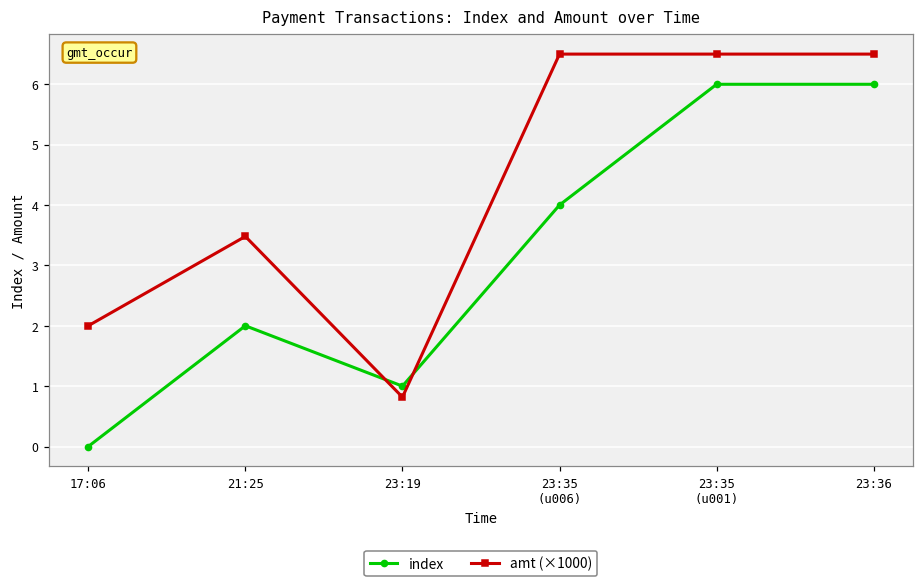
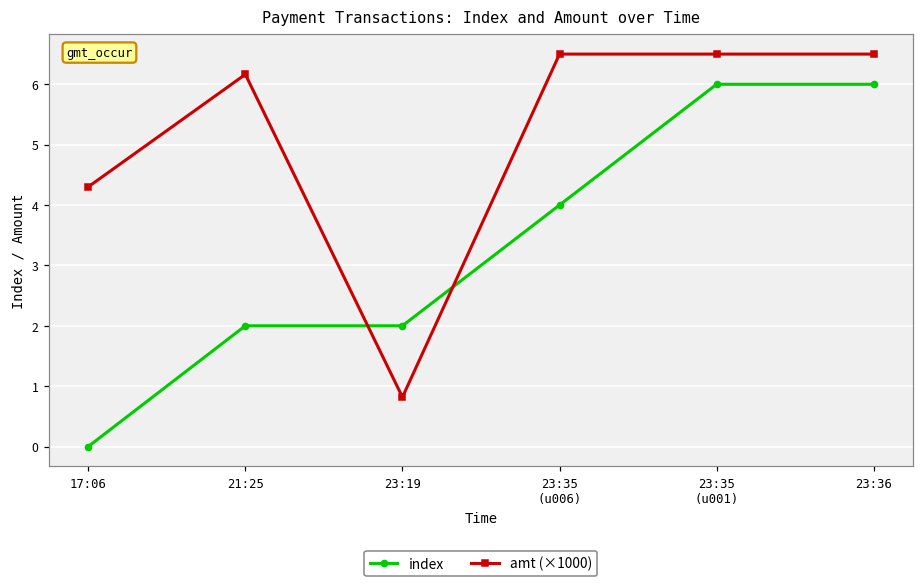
  {
    "index": {
      "17:06": 0,
      "21:25": 2,
-     "23:19": 1,
+     "23:19": 2,
      "23:35 (u006)": 4,
      "23:35 (u001)": 6,
      "23:36": 6
    },
    "amt (×1000)": {
-     "17:06": 2.0,
-     "21:25": 3.5,
+     "17:06": 4.3,
+     "21:25": 6.2,
      "23:19": 0.8,
      "23:35 (u006)": 6.5,
      "23:35 (u001)": 6.5,
      "23:36": 6.5
    }
  }
